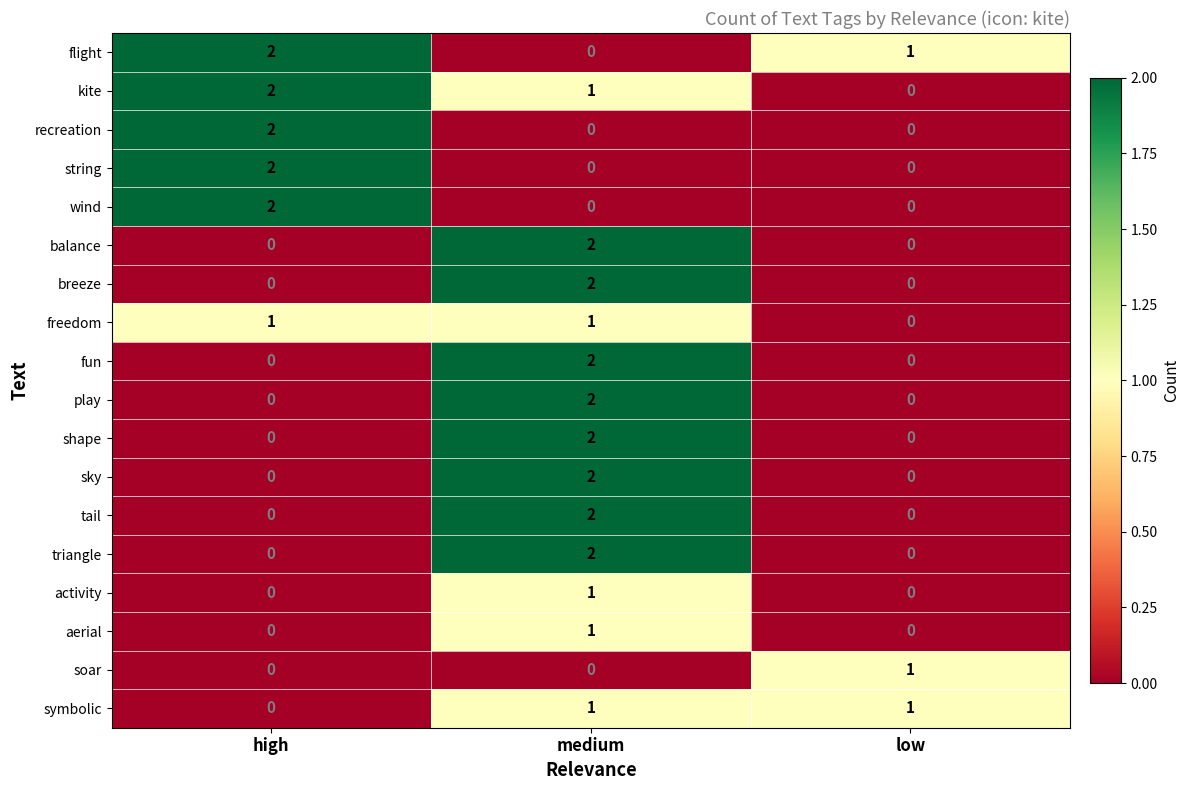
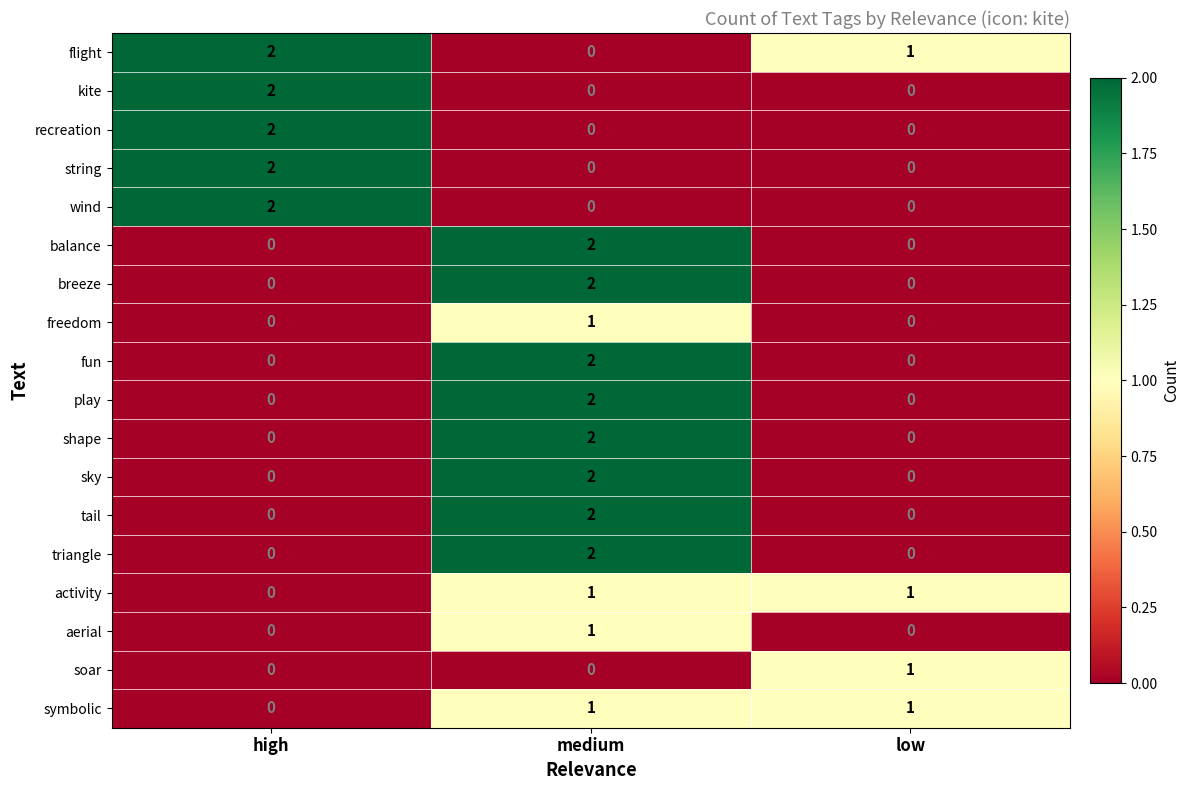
  {
    "flight": {
      "high": 2,
      "medium": 0,
      "low": 1
    },
    "kite": {
      "high": 2,
-     "medium": 1,
+     "medium": 0,
      "low": 0
    },
    "recreation": {
      "high": 2,
      "medium": 0,
      "low": 0
    },
    "string": {
      "high": 2,
      "medium": 0,
      "low": 0
    },
    "wind": {
      "high": 2,
      "medium": 0,
      "low": 0
    },
    "balance": {
      "high": 0,
      "medium": 2,
      "low": 0
    },
    "breeze": {
      "high": 0,
      "medium": 2,
      "low": 0
    },
    "freedom": {
-     "high": 1,
+     "high": 0,
      "medium": 1,
      "low": 0
    },
    "fun": {
      "high": 0,
      "medium": 2,
      "low": 0
    },
    "play": {
      "high": 0,
      "medium": 2,
      "low": 0
    },
    "shape": {
      "high": 0,
      "medium": 2,
      "low": 0
    },
    "sky": {
      "high": 0,
      "medium": 2,
      "low": 0
    },
    "tail": {
      "high": 0,
      "medium": 2,
      "low": 0
    },
    "triangle": {
      "high": 0,
      "medium": 2,
      "low": 0
    },
    "activity": {
      "high": 0,
      "medium": 1,
-     "low": 0
+     "low": 1
    },
    "aerial": {
      "high": 0,
      "medium": 1,
      "low": 0
    },
    "soar": {
      "high": 0,
      "medium": 0,
      "low": 1
    },
    "symbolic": {
      "high": 0,
      "medium": 1,
      "low": 1
    }
  }
